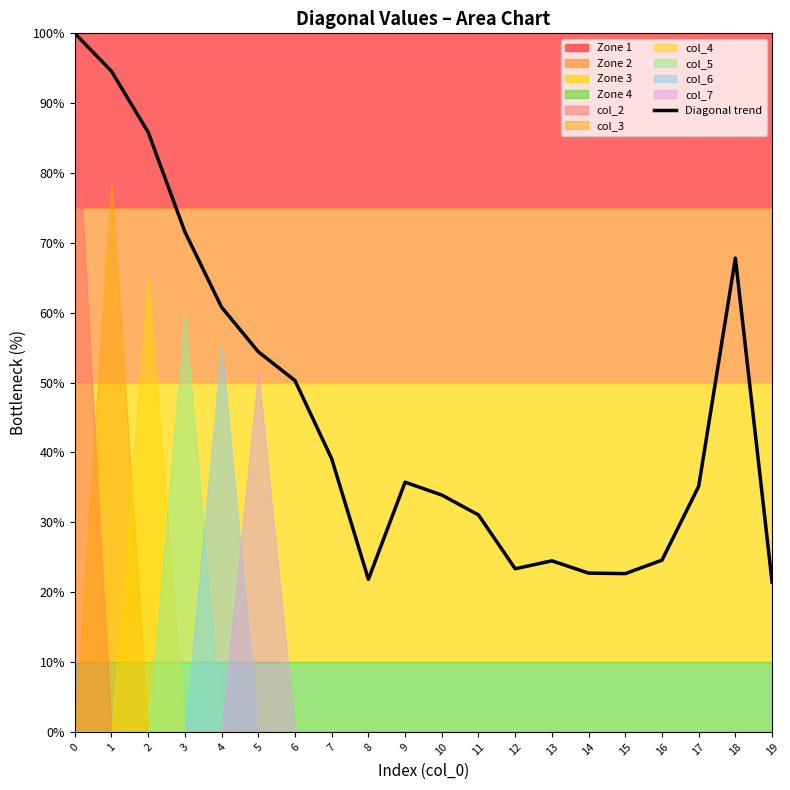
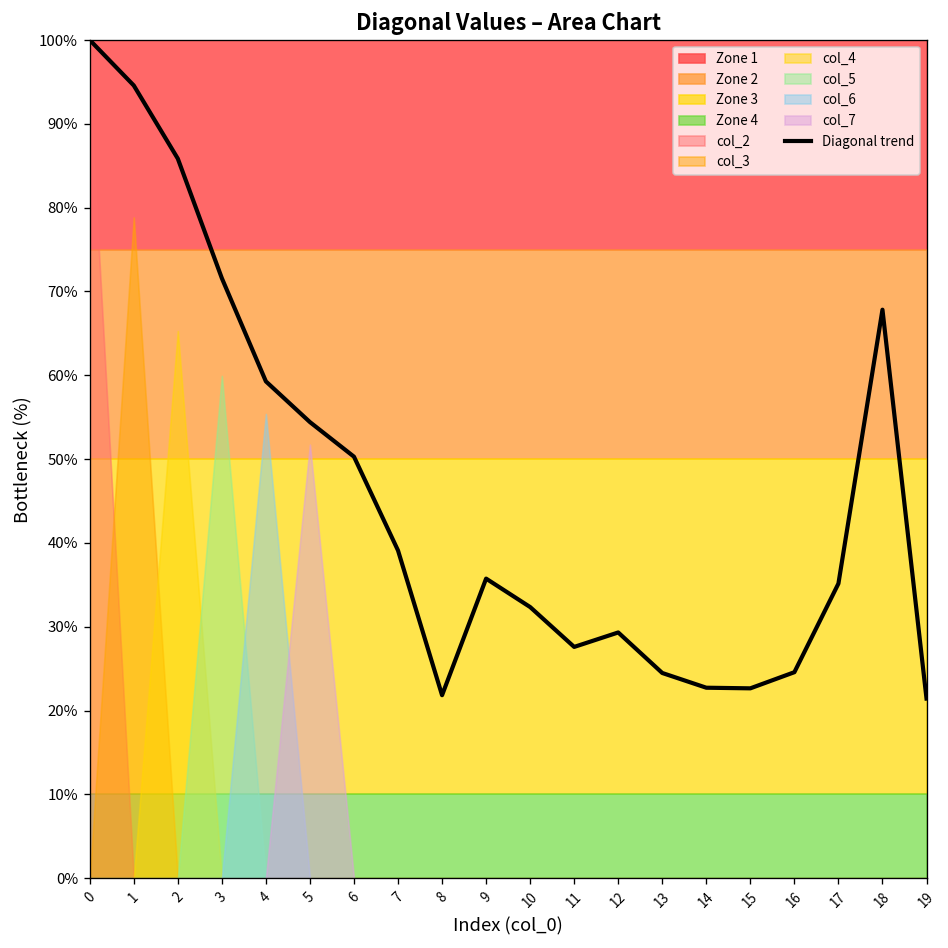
  {
    "Diagonal trend": {
      "1": "95%",
      "2": "86%",
      "3": "72%",
-     "4": "61%",
+     "4": "59%",
      "5": "54%",
      "7": "39%",
      "8": "22%",
      "9": "36%",
-     "10": "34%",
-     "11": "31%",
-     "12": "23%",
+     "10": "32%",
+     "11": "28%",
+     "12": "29%",
      "13": "24%",
      "14": "23%",
      "15": "23%",
      "16": "25%",
      "17": "35%",
      "18": "68%",
      "19": "21%"
    },
    "Zone 4": {
      "0": "10%",
      "19": "10%"
    },
    "col_5": {
      "3": "60%"
    },
    "col_6": {
      "4": "55%"
    },
    "col_7": {
      "5": "52%"
    }
  }
